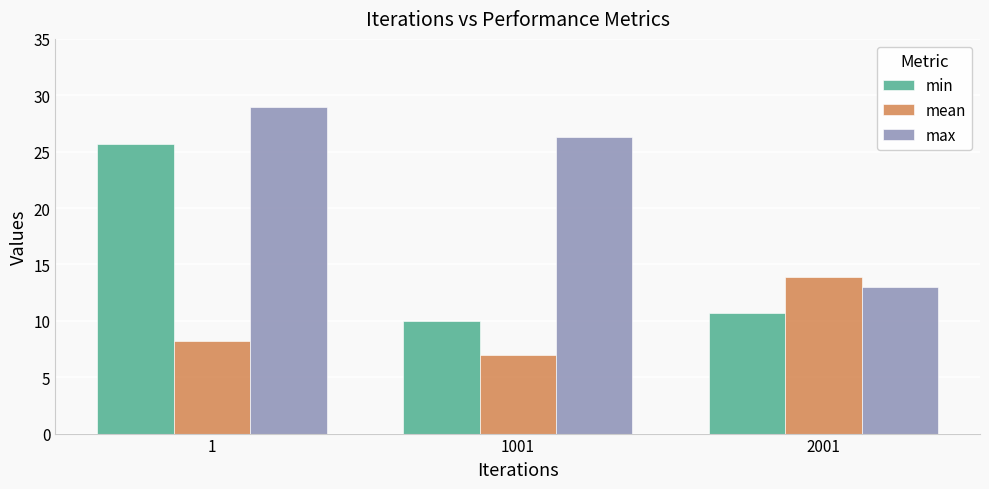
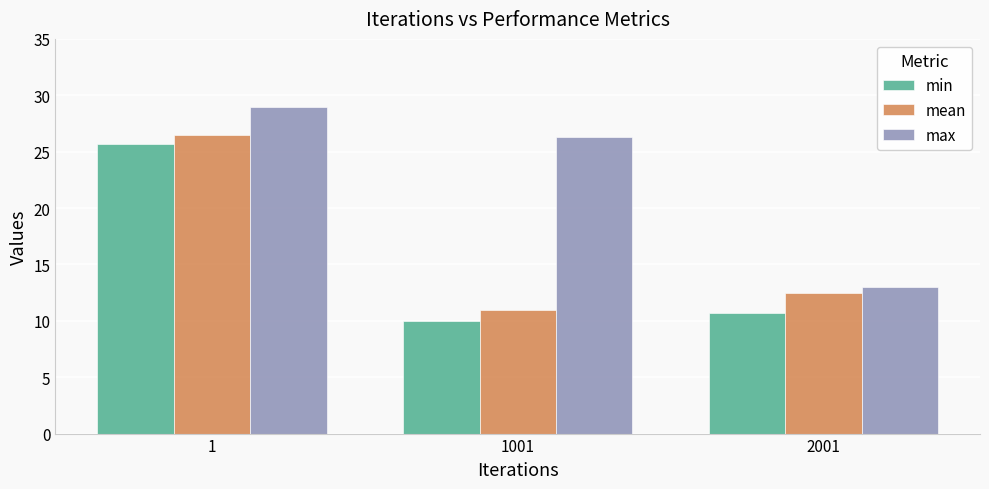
  {
    "min": {
      "1": 25.7,
      "1001": 10.0,
      "2001": 10.7
    },
    "mean": {
-     "1": 8.2,
-     "1001": 7,
-     "2001": 13.9
+     "1": 26.5,
+     "1001": 11,
+     "2001": 12.5
    },
    "max": {
      "1": 29.0,
      "1001": 26.3,
      "2001": 13.0
    }
  }
